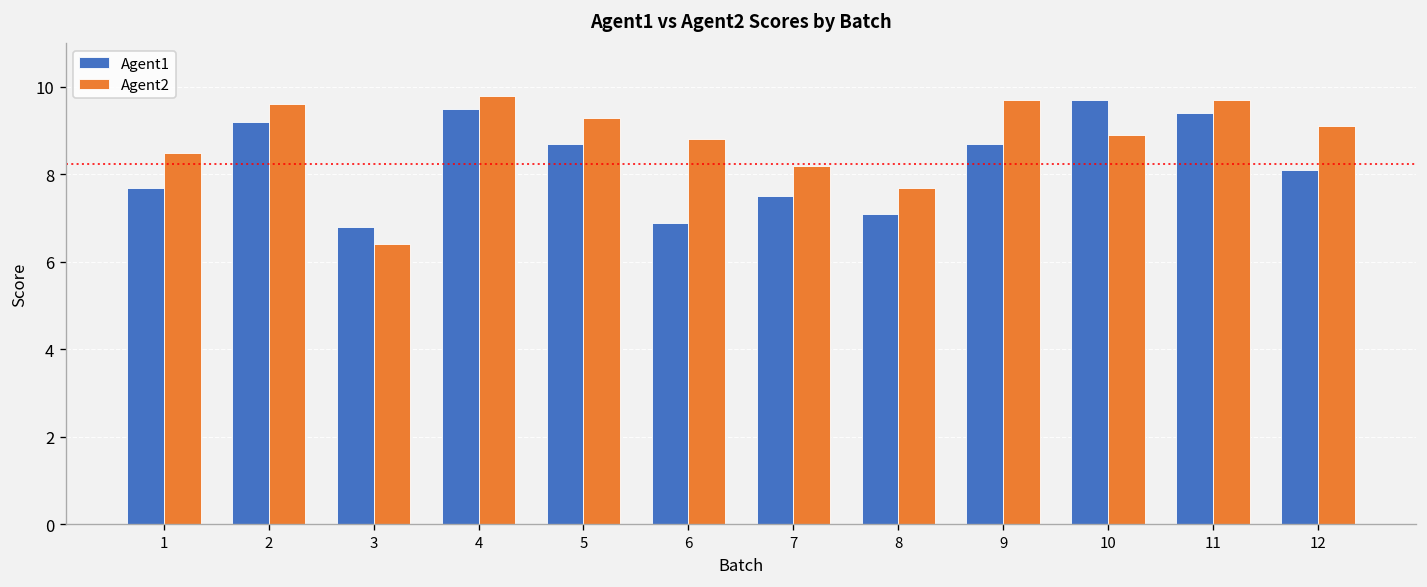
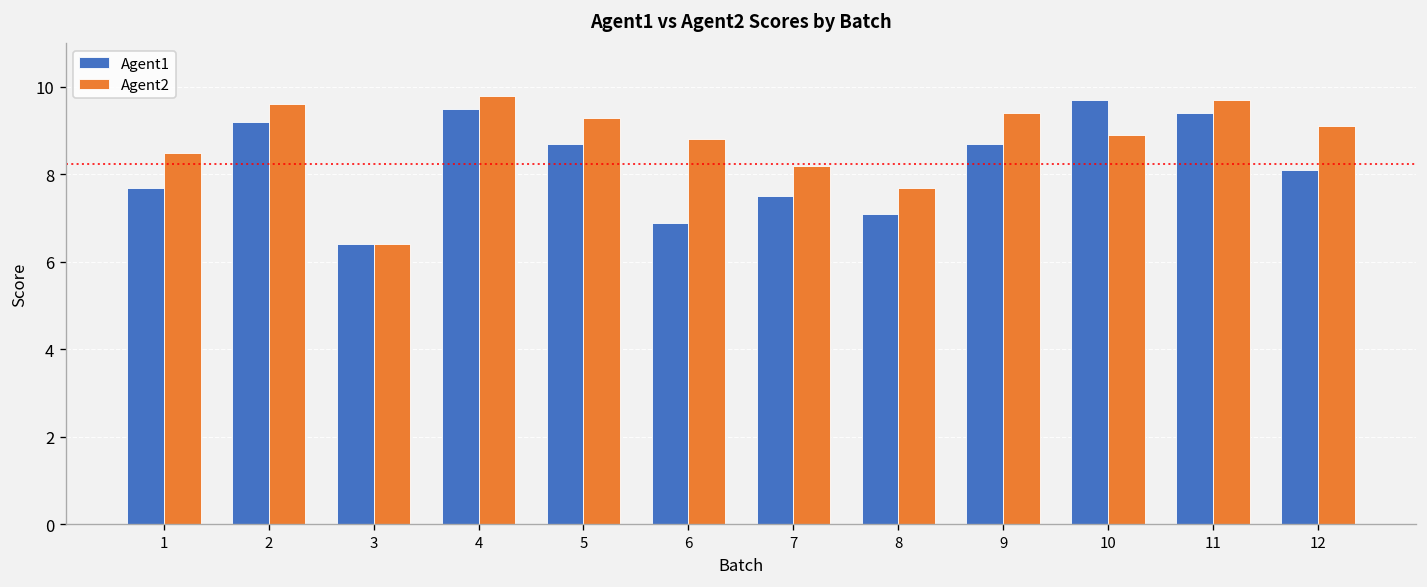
  {
    "Agent1": {
      "1": 7.7,
      "2": 9.2,
-     "3": 6.8,
+     "3": 6.4,
      "4": 9.5,
      "5": 8.7,
      "6": 6.9,
      "7": 7.5,
      "8": 7.1,
      "9": 8.7,
      "10": 9.7,
      "11": 9.4,
      "12": 8.1
    },
    "Agent2": {
      "1": 8.5,
      "2": 9.6,
      "3": 6.4,
      "4": 9.8,
      "5": 9.3,
      "6": 8.8,
      "7": 8.2,
      "8": 7.7,
-     "9": 9.7,
+     "9": 9.4,
      "10": 8.9,
      "11": 9.7,
      "12": 9.1
    }
  }
